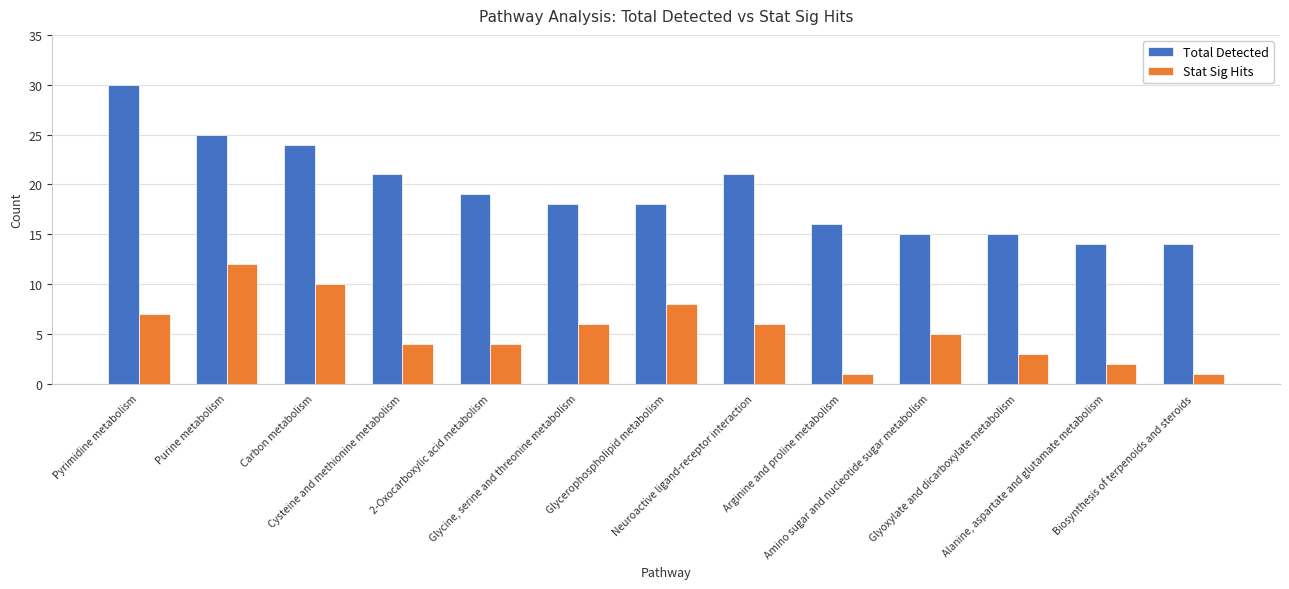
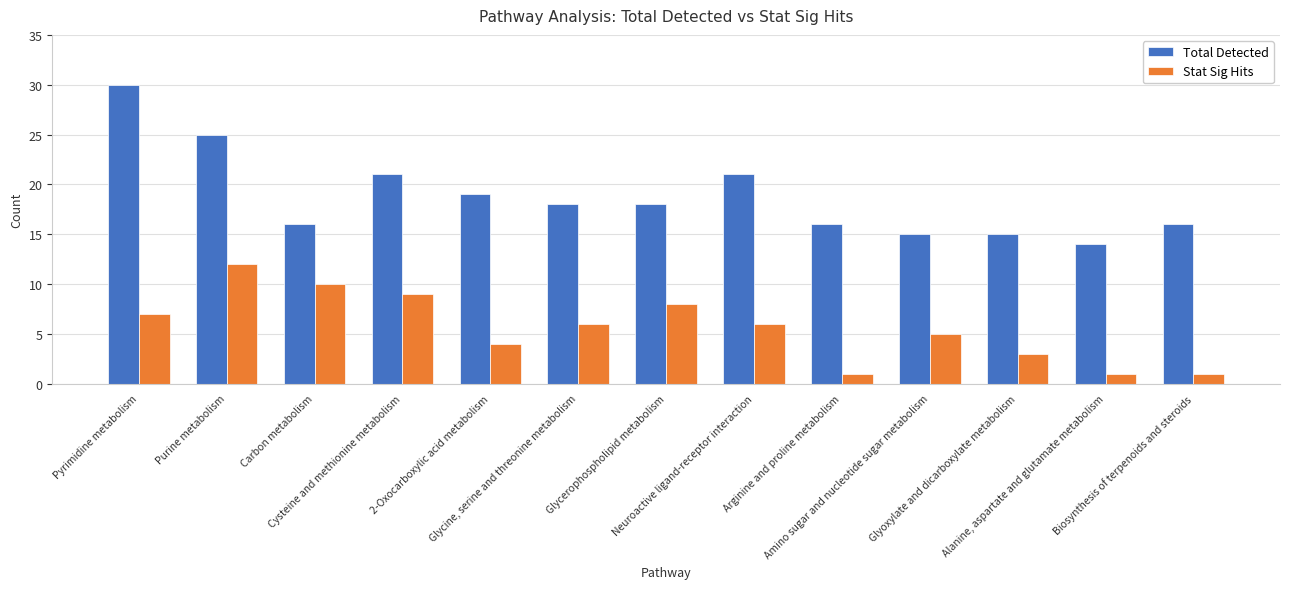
  {
    "Total Detected": {
      "Pyrimidine metabolism": 30,
      "Purine metabolism": 25,
-     "Carbon metabolism": 24,
+     "Carbon metabolism": 16,
      "Cysteine and methionine metabolism": 21,
      "2-Oxocarboxylic acid metabolism": 19,
      "Glycine, serine and threonine metabolism": 18,
      "Glycerophospholipid metabolism": 18,
      "Neuroactive ligand-receptor interaction": 21,
      "Arginine and proline metabolism": 16,
      "Amino sugar and nucleotide sugar metabolism": 15,
      "Glyoxylate and dicarboxylate metabolism": 15,
      "Alanine, aspartate and glutamate metabolism": 14,
-     "Biosynthesis of terpenoids and steroids": 14
+     "Biosynthesis of terpenoids and steroids": 16
    },
    "Stat Sig Hits": {
      "Pyrimidine metabolism": 7,
      "Purine metabolism": 12,
      "Carbon metabolism": 10,
-     "Cysteine and methionine metabolism": 4,
+     "Cysteine and methionine metabolism": 9,
      "2-Oxocarboxylic acid metabolism": 4,
      "Glycine, serine and threonine metabolism": 6,
      "Glycerophospholipid metabolism": 8,
      "Neuroactive ligand-receptor interaction": 6,
      "Arginine and proline metabolism": 1,
      "Amino sugar and nucleotide sugar metabolism": 5,
      "Glyoxylate and dicarboxylate metabolism": 3,
-     "Alanine, aspartate and glutamate metabolism": 2,
+     "Alanine, aspartate and glutamate metabolism": 1,
      "Biosynthesis of terpenoids and steroids": 1
    }
  }
